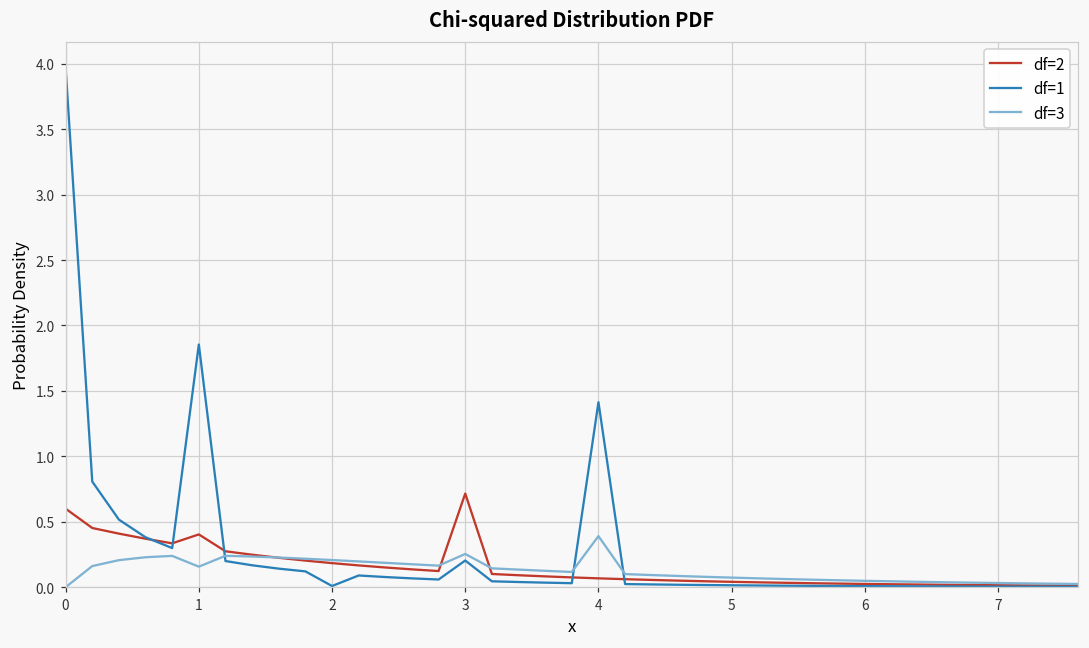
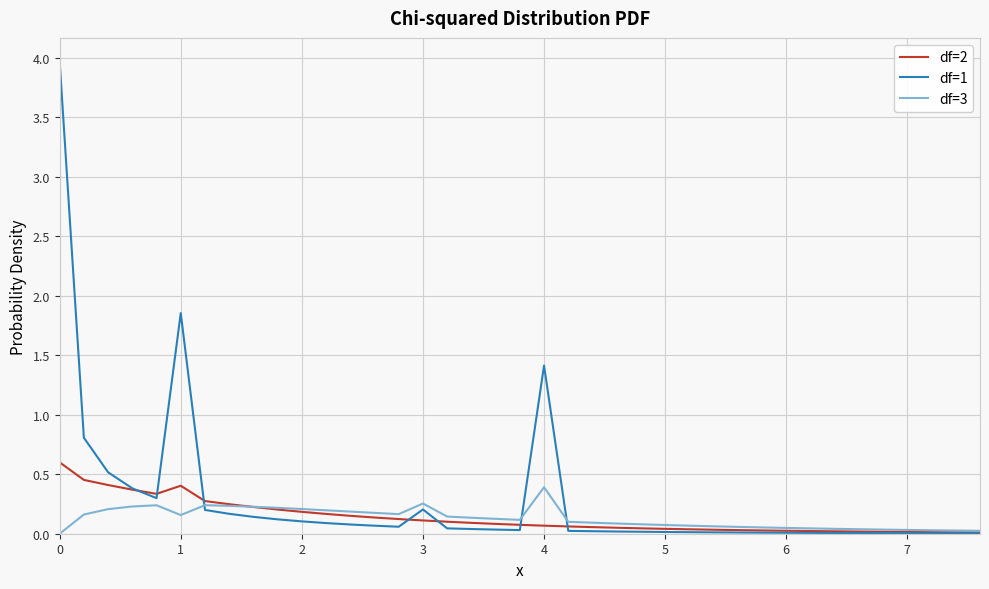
  {
    "df=2": {
      "0": 0.60,
      "1": 0.40,
      "2": 0.18,
-     "3": 0.72,
+     "3": 0.11,
      "4": 0.07,
      "5": 0.04
    },
    "df=1": {
      "0": 3.97,
      "1": 1.85,
-     "2": 0.01,
+     "2": 0.10,
      "3": 0.20,
      "4": 1.41,
      "5": 0.01
    },
    "df=3": {
      "0": 0.00,
      "1": 0.16,
      "2": 0.21,
      "3": 0.25,
      "4": 0.39,
      "5": 0.07,
      "6": 0.05
    }
  }
